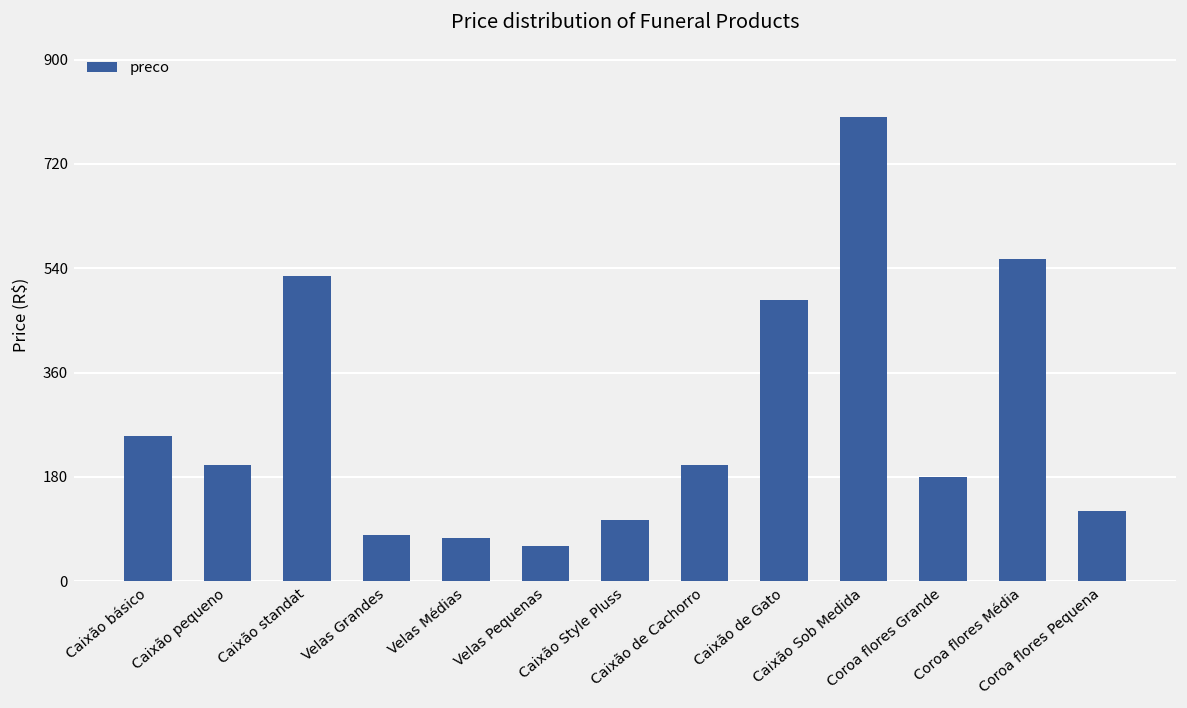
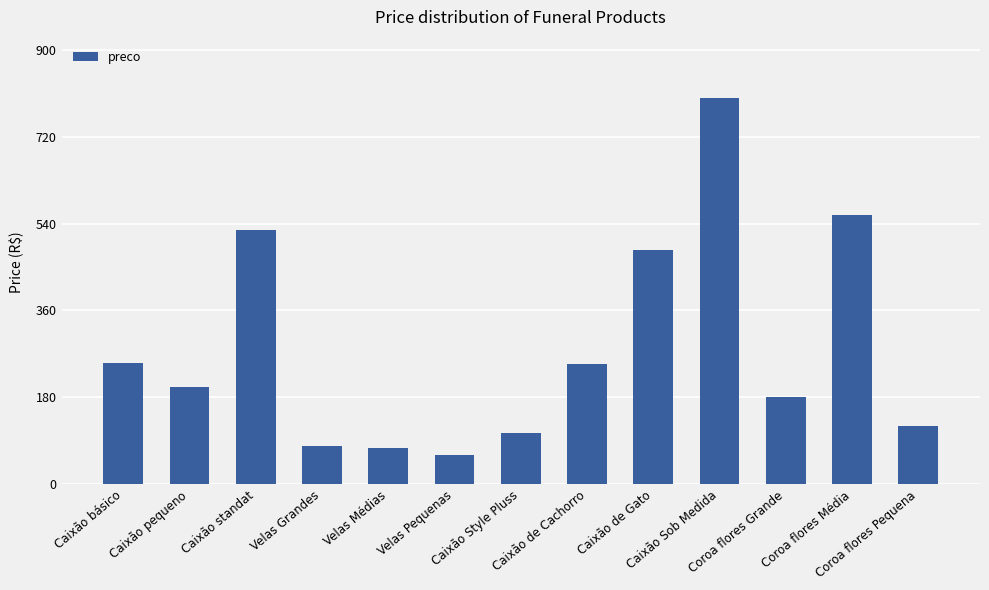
  {
    "Caixão básico": 250,
    "Caixão pequeno": 200,
    "Caixão standat": 530,
    "Velas Grandes": 80,
    "Velas Médias": 80,
    "Velas Pequenas": 60,
    "Caixão Style Pluss": 110,
-   "Caixão de Cachorro": 200,
+   "Caixão de Cachorro": 250,
    "Caixão de Gato": 490,
    "Caixão Sob Medida": 800,
    "Coroa flores Grande": 180,
    "Coroa flores Média": 560,
    "Coroa flores Pequena": 120
  }
